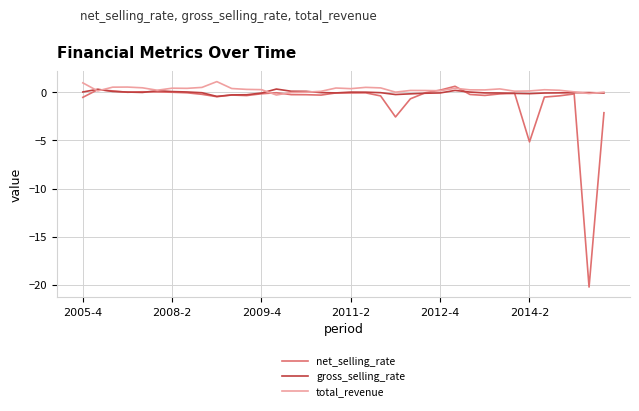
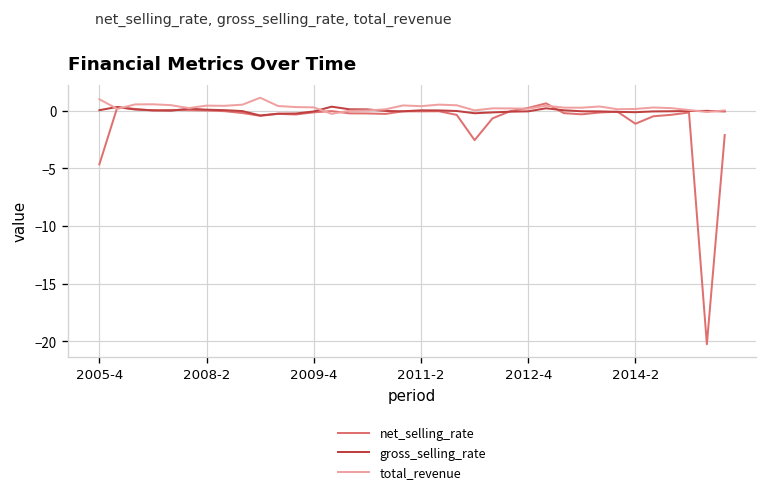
  {
    "net_selling_rate": {
-     "2005-4": -1,
-     "2014-2": -5
+     "2005-4": -5,
+     "2014-2": -1
    },
    "gross_selling_rate": {
      "2005-4": 0,
      "2014-2": 0
    },
    "total_revenue": {
      "2005-4": 1,
      "2008-2": 0,
      "2009-4": 0,
      "2011-2": 0,
      "2014-2": 0
    }
  }
